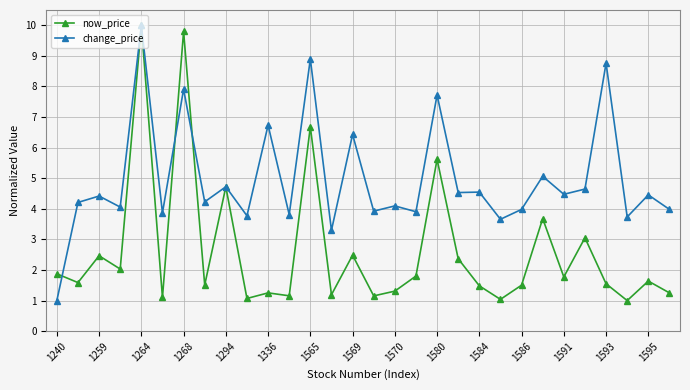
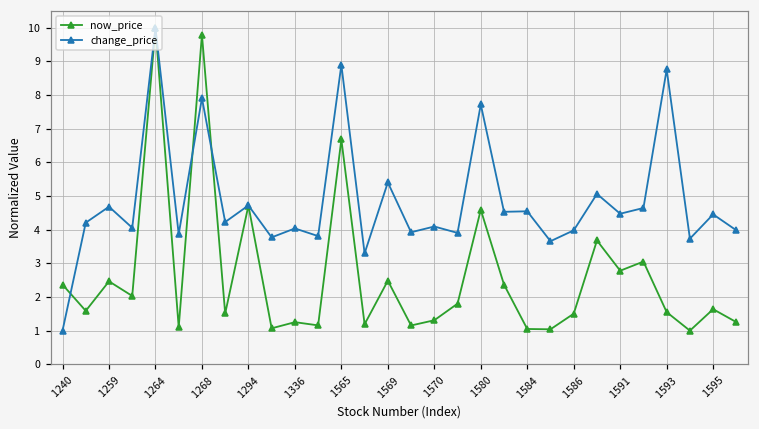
  {
    "now_price": {
-     "1240": 1.9,
+     "1240": 2.4,
      "1259": 2.5,
      "1268": 9.8,
      "1336": 1.3,
      "1565": 6.7,
      "1569": 2.5,
      "1570": 1.3,
-     "1580": 5.6,
-     "1584": 1.5,
+     "1580": 4.6,
+     "1584": 1.0,
      "1586": 1.5,
-     "1591": 1.8,
+     "1591": 2.8,
      "1593": 1.6,
      "1595": 1.6
    },
    "change_price": {
      "1240": 1.0,
-     "1259": 4.4,
+     "1259": 4.7,
      "1268": 7.9,
-     "1336": 6.7,
+     "1336": 4.0,
      "1565": 8.9,
-     "1569": 6.4,
+     "1569": 5.4,
      "1570": 4.1,
      "1580": 7.7,
      "1584": 4.5,
      "1586": 4.0,
      "1591": 4.5,
      "1593": 8.8,
      "1595": 4.5
    }
  }
